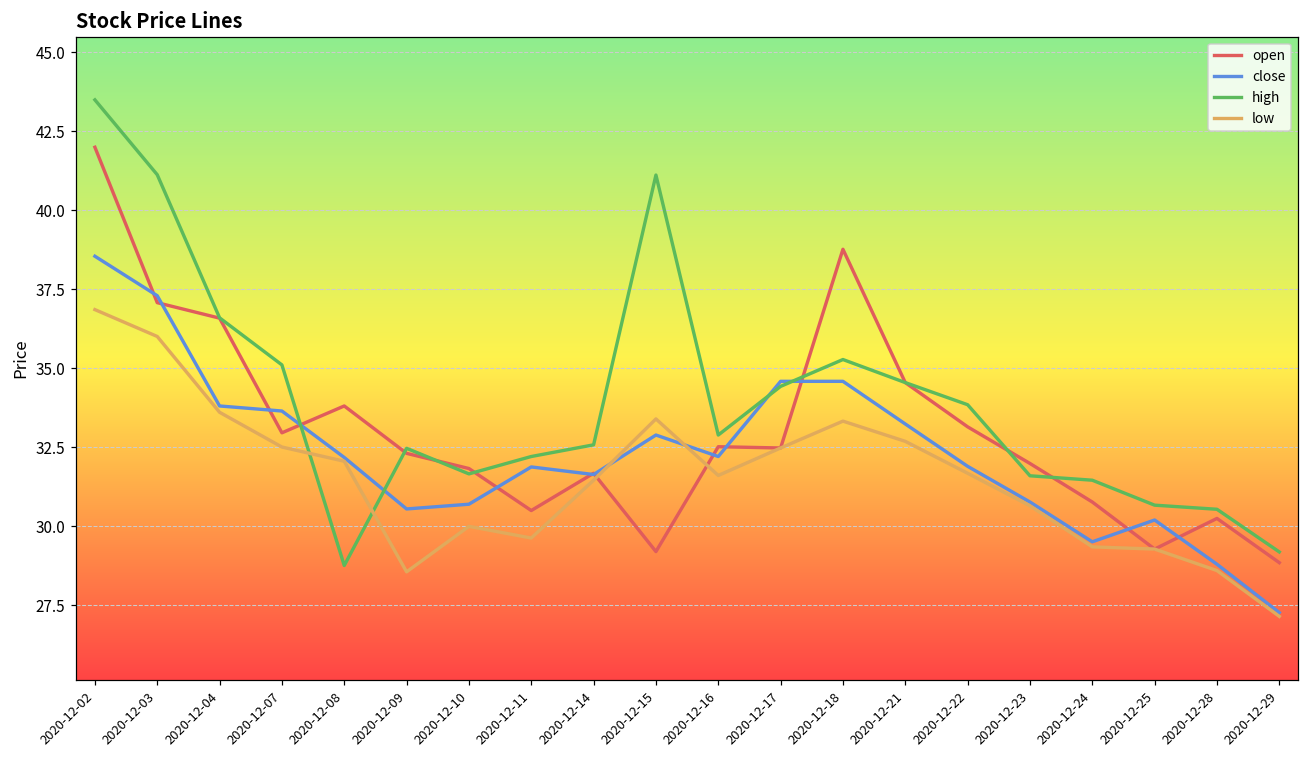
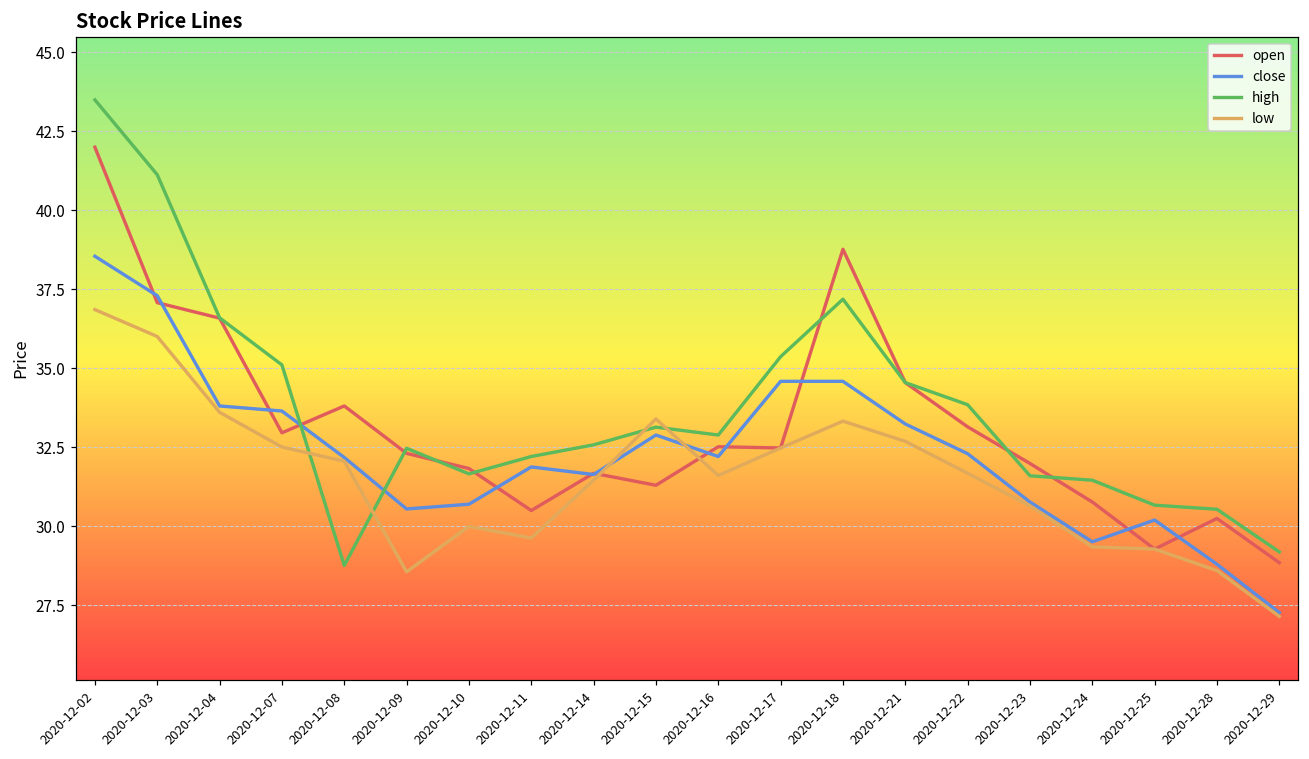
  {
    "open": {
      "2020-12-02": 42.0,
      "2020-12-03": 37.1,
      "2020-12-07": 33.0,
      "2020-12-08": 33.8,
      "2020-12-09": 32.3,
      "2020-12-10": 31.8,
      "2020-12-11": 30.5,
-     "2020-12-15": 29.2,
+     "2020-12-15": 31.3,
      "2020-12-16": 32.5,
      "2020-12-18": 38.8,
      "2020-12-22": 33.2,
      "2020-12-23": 32.0,
      "2020-12-24": 30.8,
      "2020-12-28": 30.3,
      "2020-12-29": 28.9
    },
    "close": {
      "2020-12-02": 38.6,
      "2020-12-03": 37.3,
      "2020-12-04": 33.8,
      "2020-12-07": 33.7,
      "2020-12-08": 32.2,
      "2020-12-09": 30.6,
      "2020-12-10": 30.7,
      "2020-12-11": 31.9,
      "2020-12-15": 32.9,
      "2020-12-16": 32.2,
      "2020-12-17": 34.6,
      "2020-12-18": 34.6,
      "2020-12-21": 33.2,
-     "2020-12-22": 31.9,
+     "2020-12-22": 32.3,
      "2020-12-23": 30.8,
      "2020-12-24": 29.5,
      "2020-12-25": 30.2,
      "2020-12-28": 28.8,
      "2020-12-29": 27.3
    },
    "high": {
      "2020-12-02": 43.5,
      "2020-12-03": 41.1,
      "2020-12-07": 35.1,
      "2020-12-08": 28.8,
      "2020-12-09": 32.5,
      "2020-12-10": 31.7,
      "2020-12-11": 32.2,
      "2020-12-14": 32.6,
-     "2020-12-15": 41.1,
+     "2020-12-15": 33.1,
      "2020-12-16": 32.9,
-     "2020-12-17": 34.4,
-     "2020-12-18": 35.3,
+     "2020-12-17": 35.4,
+     "2020-12-18": 37.2,
      "2020-12-22": 33.9,
      "2020-12-23": 31.6,
      "2020-12-24": 31.5,
      "2020-12-25": 30.7,
      "2020-12-28": 30.5,
      "2020-12-29": 29.2
    },
    "low": {
      "2020-12-02": 36.9,
      "2020-12-03": 36.0,
      "2020-12-04": 33.6,
      "2020-12-07": 32.5,
      "2020-12-08": 32.1,
      "2020-12-09": 28.6,
      "2020-12-10": 30.0,
      "2020-12-11": 29.6,
      "2020-12-14": 31.5,
      "2020-12-15": 33.4,
      "2020-12-16": 31.6,
      "2020-12-18": 33.3,
      "2020-12-21": 32.7,
      "2020-12-22": 31.7,
      "2020-12-23": 30.7,
      "2020-12-24": 29.4,
      "2020-12-28": 28.6,
      "2020-12-29": 27.2
    }
  }
